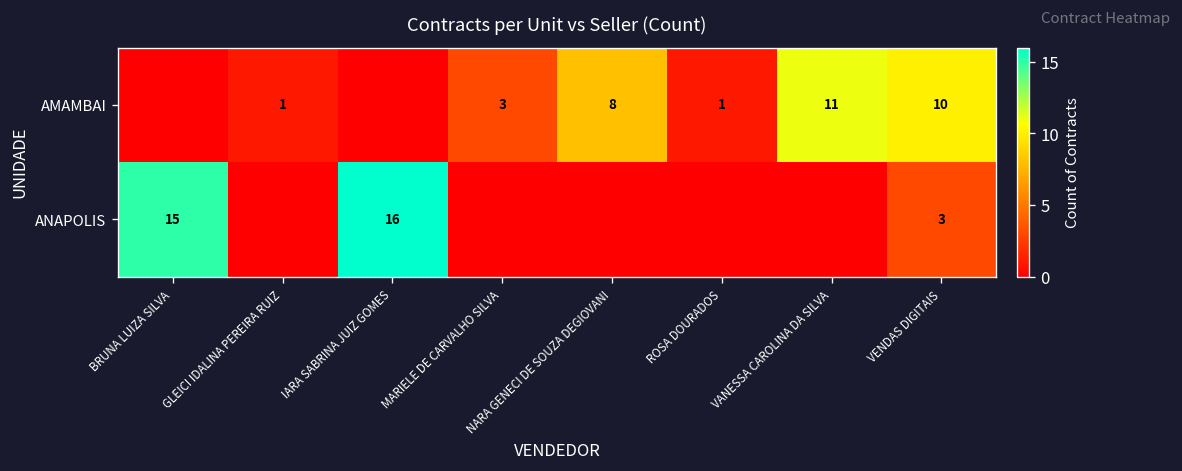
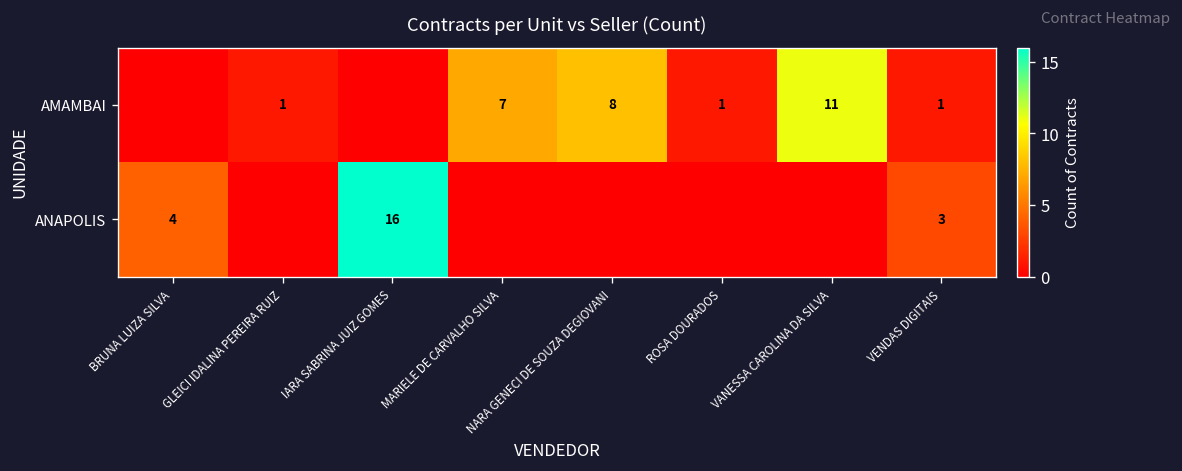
  {
    "AMAMBAI": {
      "GLEICI IDALINA PEREIRA RUIZ": 1,
-     "MARIELE DE CARVALHO SILVA": 3,
+     "MARIELE DE CARVALHO SILVA": 7,
      "NARA GENECI DE SOUZA DEGIOVANI": 8,
      "ROSA DOURADOS": 1,
      "VANESSA CAROLINA DA SILVA": 11,
-     "VENDAS DIGITAIS": 10
+     "VENDAS DIGITAIS": 1
    },
    "ANAPOLIS": {
-     "BRUNA LUIZA SILVA": 15,
+     "BRUNA LUIZA SILVA": 4,
      "IARA SABRINA JUIZ GOMES": 16,
      "VENDAS DIGITAIS": 3
    }
  }
